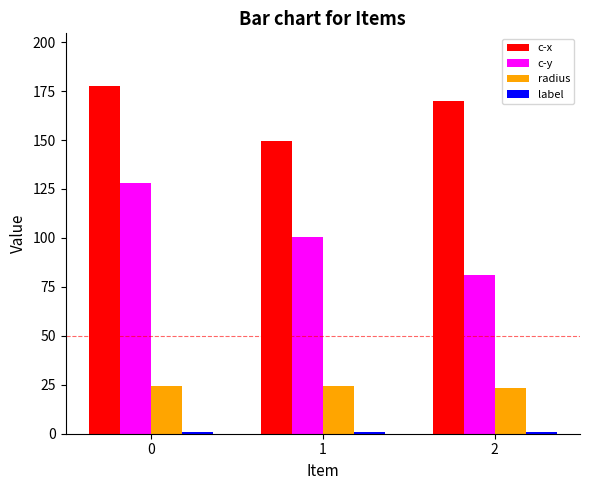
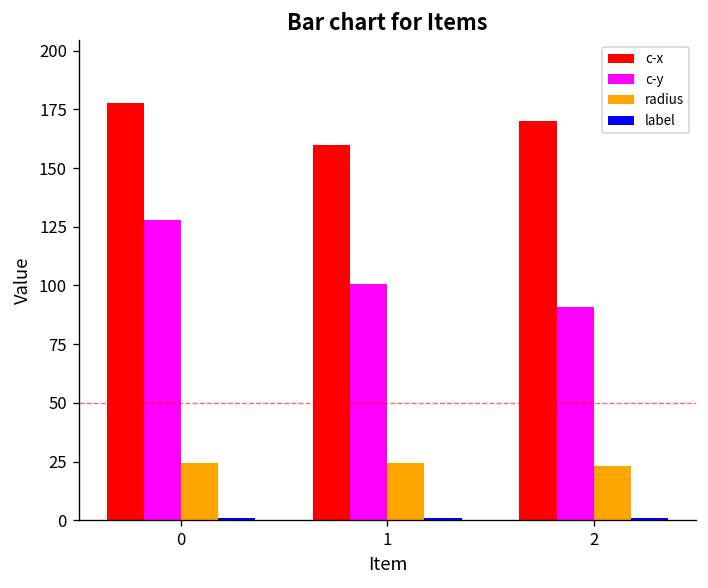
  {
    "c-x": {
      "0": 178,
-     "1": 150,
+     "1": 160,
      "2": 170
    },
    "c-y": {
      "0": 128,
      "1": 101,
-     "2": 81
+     "2": 91
    },
    "radius": {
      "0": 24,
      "1": 24,
      "2": 23
    }
  }
